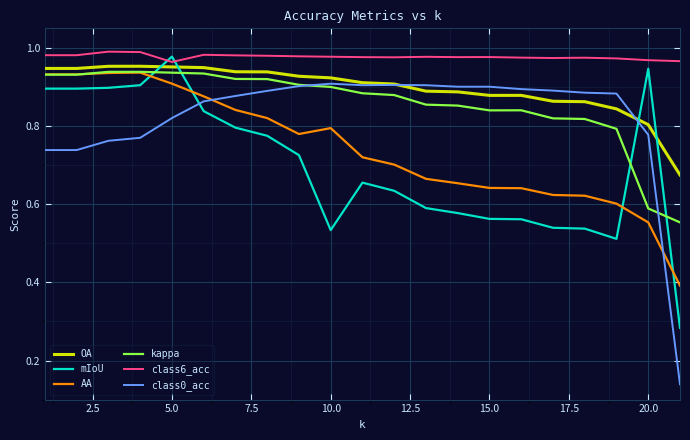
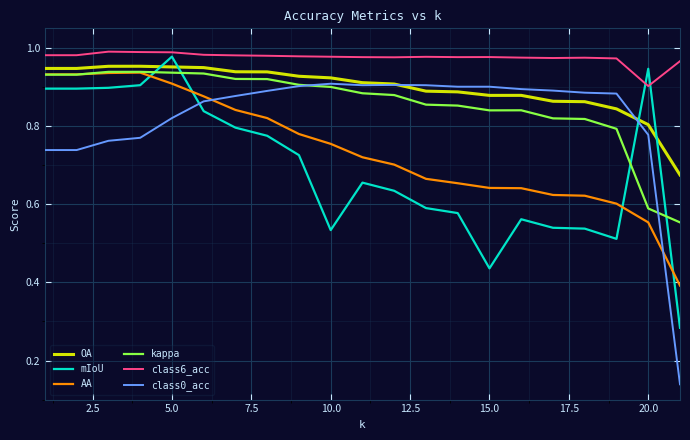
  {
    "OA": {
      "5.0": 0.95,
      "10.0": 0.92,
      "15.0": 0.88,
      "20.0": 0.80
    },
    "mIoU": {
      "5.0": 0.98,
      "10.0": 0.53,
-     "15.0": 0.56,
+     "15.0": 0.44,
      "20.0": 0.95
    },
    "AA": {
      "5.0": 0.91,
-     "10.0": 0.79,
+     "10.0": 0.75,
      "15.0": 0.64,
      "20.0": 0.55
    },
    "kappa": {
      "5.0": 0.94,
      "10.0": 0.90,
      "15.0": 0.84,
      "20.0": 0.59
    },
    "class6_acc": {
-     "5.0": 0.96,
+     "5.0": 0.99,
      "10.0": 0.98,
      "15.0": 0.98,
-     "20.0": 0.97
+     "20.0": 0.90
    },
    "class0_acc": {
      "5.0": 0.82,
      "10.0": 0.91,
      "15.0": 0.90,
      "20.0": 0.78
    }
  }
